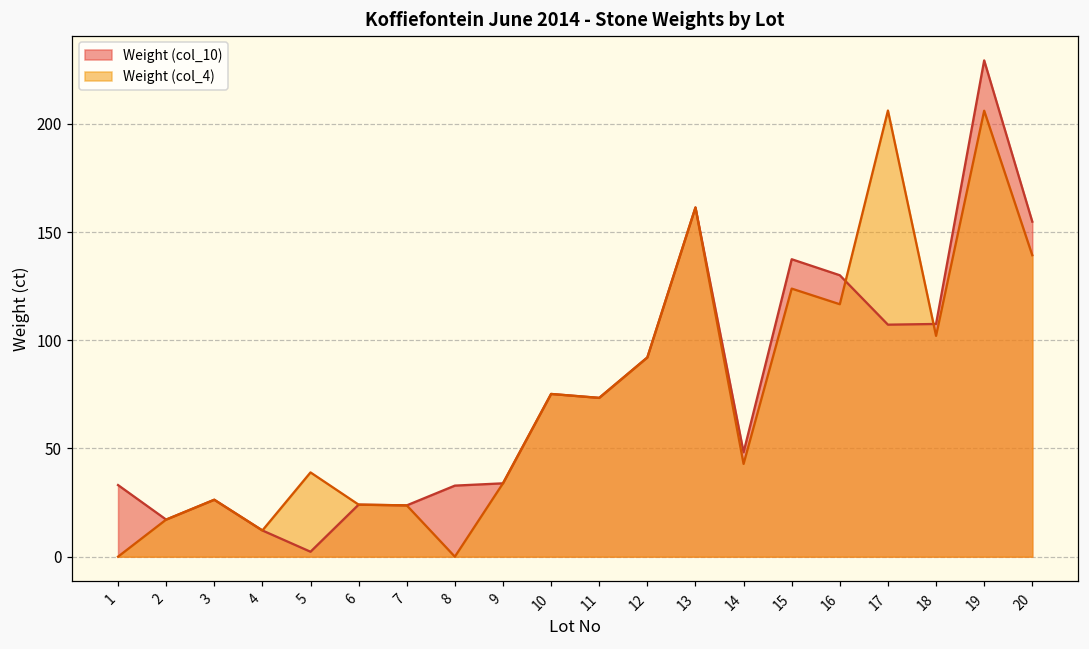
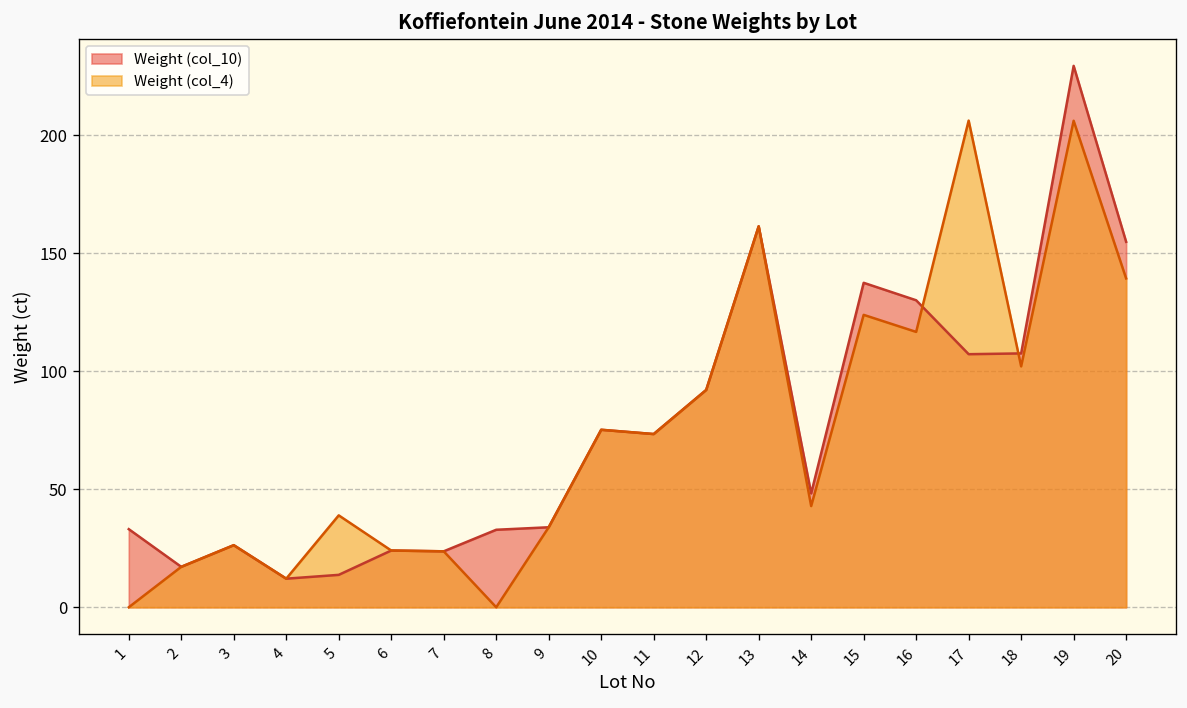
  {
    "Weight (col_10)": {
      "1": 33,
-     "5": 2,
+     "5": 14,
      "8": 33,
      "14": 48,
      "15": 137,
      "16": 130,
      "17": 107,
      "18": 108,
      "19": 229,
      "20": 155
    },
    "Weight (col_4)": {
      "1": 0,
      "5": 39,
      "8": 0,
      "14": 43,
      "15": 124,
      "16": 117,
      "17": 206,
      "18": 102,
      "19": 206,
      "20": 139
    }
  }
